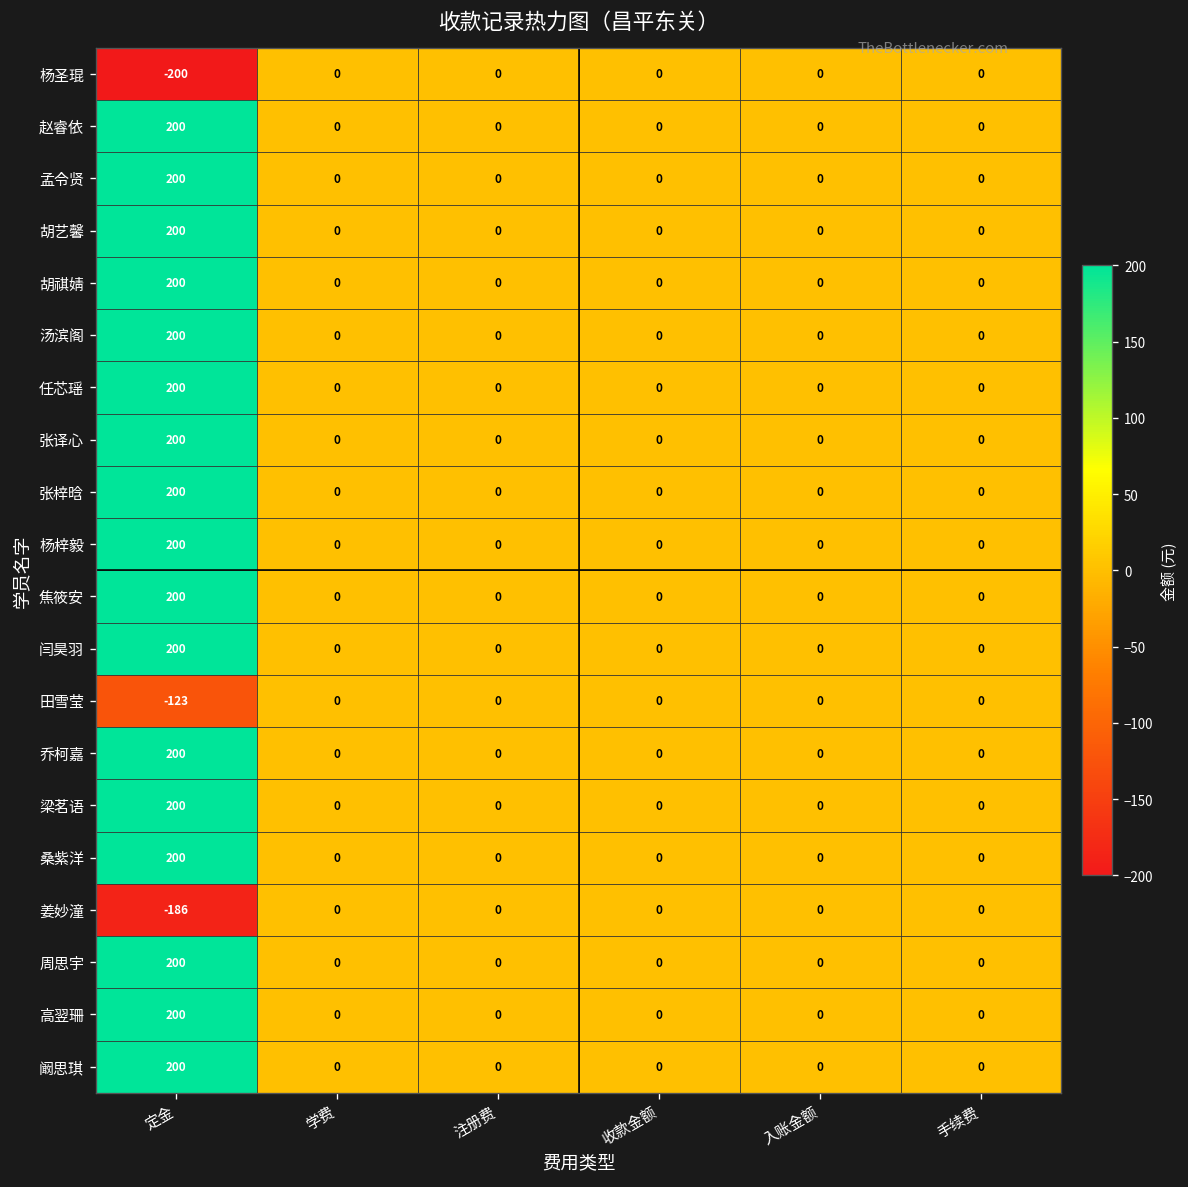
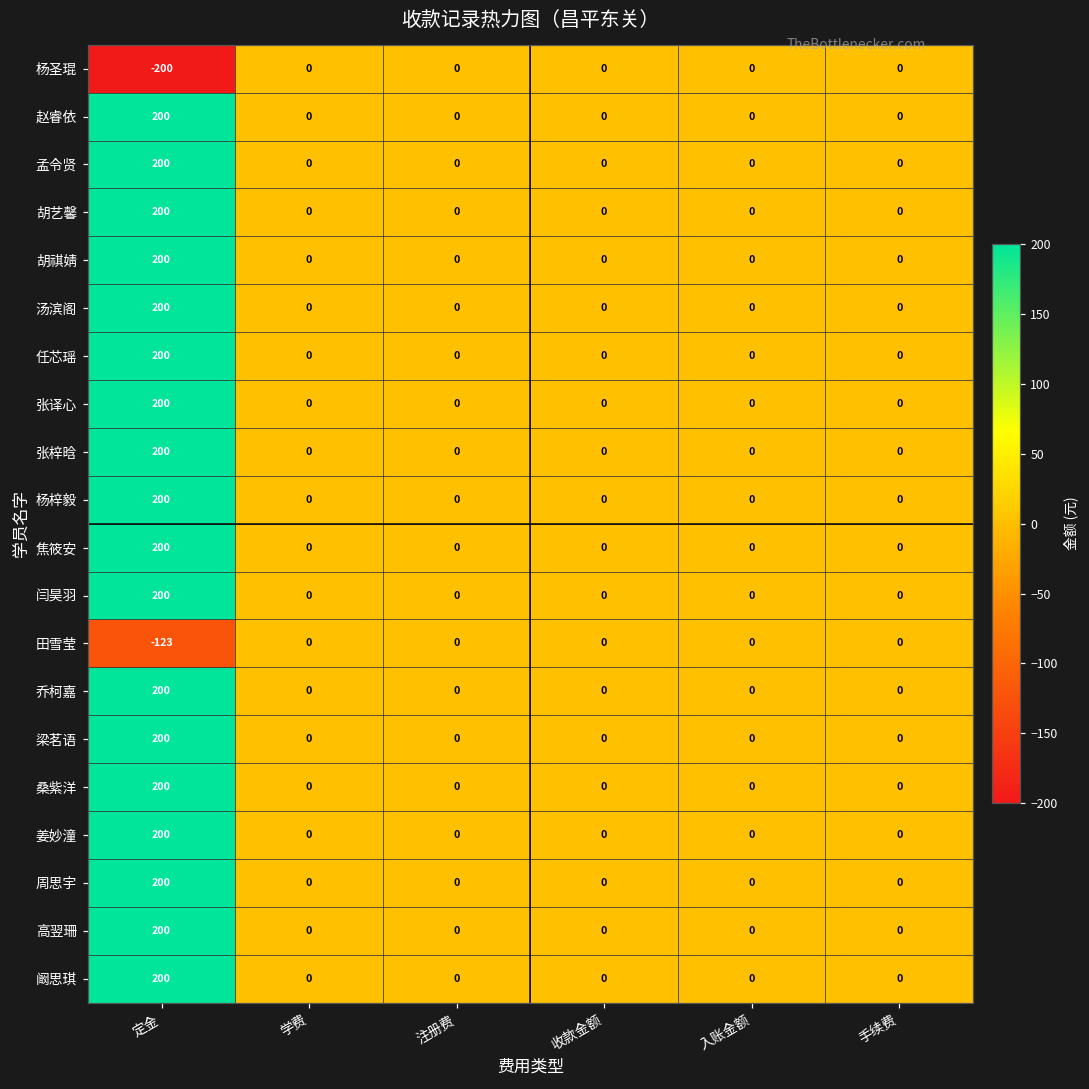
  {
    "杨圣琨": {
      "定金": -200,
      "学费": 0,
      "注册费": 0,
      "收款金额": 0,
      "入账金额": 0,
      "手续费": 0
    },
    "赵睿依": {
      "定金": 200,
      "学费": 0,
      "注册费": 0,
      "收款金额": 0,
      "入账金额": 0,
      "手续费": 0
    },
    "孟令贤": {
      "定金": 200,
      "学费": 0,
      "注册费": 0,
      "收款金额": 0,
      "入账金额": 0,
      "手续费": 0
    },
    "胡艺馨": {
      "定金": 200,
      "学费": 0,
      "注册费": 0,
      "收款金额": 0,
      "入账金额": 0,
      "手续费": 0
    },
    "胡祺婧": {
      "定金": 200,
      "学费": 0,
      "注册费": 0,
      "收款金额": 0,
      "入账金额": 0,
      "手续费": 0
    },
    "汤滨阁": {
      "定金": 200,
      "学费": 0,
      "注册费": 0,
      "收款金额": 0,
      "入账金额": 0,
      "手续费": 0
    },
    "任芯瑶": {
      "定金": 200,
      "学费": 0,
      "注册费": 0,
      "收款金额": 0,
      "入账金额": 0,
      "手续费": 0
    },
    "张译心": {
      "定金": 200,
      "学费": 0,
      "注册费": 0,
      "收款金额": 0,
      "入账金额": 0,
      "手续费": 0
    },
    "张梓晗": {
      "定金": 200,
      "学费": 0,
      "注册费": 0,
      "收款金额": 0,
      "入账金额": 0,
      "手续费": 0
    },
    "杨梓毅": {
      "定金": 200,
      "学费": 0,
      "注册费": 0,
      "收款金额": 0,
      "入账金额": 0,
      "手续费": 0
    },
    "焦筱安": {
      "定金": 200,
      "学费": 0,
      "注册费": 0,
      "收款金额": 0,
      "入账金额": 0,
      "手续费": 0
    },
    "闫昊羽": {
      "定金": 200,
      "学费": 0,
      "注册费": 0,
      "收款金额": 0,
      "入账金额": 0,
      "手续费": 0
    },
    "田雪莹": {
      "定金": -123,
      "学费": 0,
      "注册费": 0,
      "收款金额": 0,
      "入账金额": 0,
      "手续费": 0
    },
    "乔柯嘉": {
      "定金": 200,
      "学费": 0,
      "注册费": 0,
      "收款金额": 0,
      "入账金额": 0,
      "手续费": 0
    },
    "梁茗语": {
      "定金": 200,
      "学费": 0,
      "注册费": 0,
      "收款金额": 0,
      "入账金额": 0,
      "手续费": 0
    },
    "桑紫洋": {
      "定金": 200,
      "学费": 0,
      "注册费": 0,
      "收款金额": 0,
      "入账金额": 0,
      "手续费": 0
    },
    "姜妙潼": {
-     "定金": -186,
+     "定金": 200,
      "学费": 0,
      "注册费": 0,
      "收款金额": 0,
      "入账金额": 0,
      "手续费": 0
    },
    "周思宇": {
      "定金": 200,
      "学费": 0,
      "注册费": 0,
      "收款金额": 0,
      "入账金额": 0,
      "手续费": 0
    },
    "高翌珊": {
      "定金": 200,
      "学费": 0,
      "注册费": 0,
      "收款金额": 0,
      "入账金额": 0,
      "手续费": 0
    },
    "阚思琪": {
      "定金": 200,
      "学费": 0,
      "注册费": 0,
      "收款金额": 0,
      "入账金额": 0,
      "手续费": 0
    }
  }
